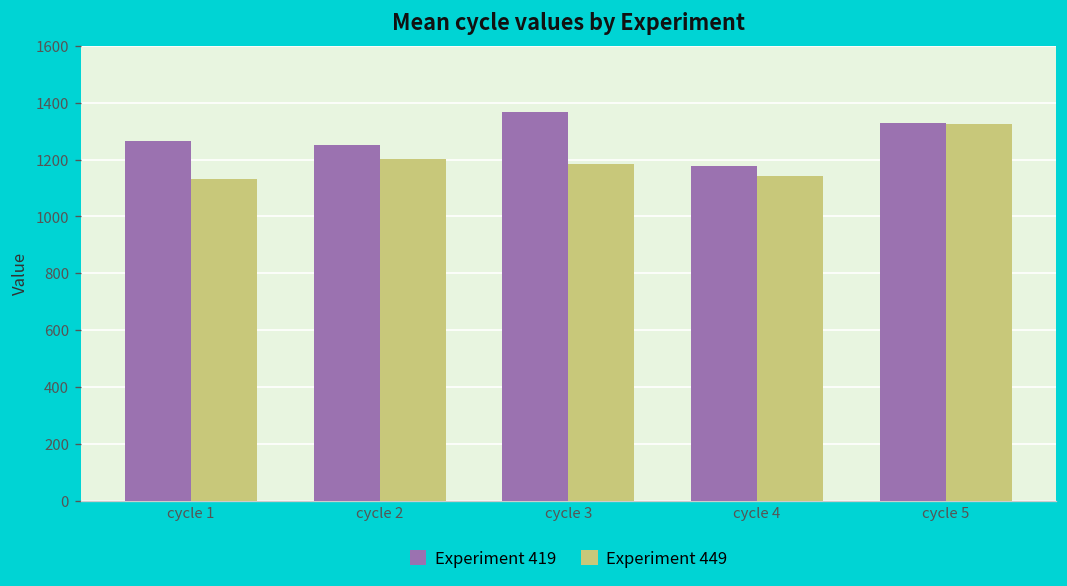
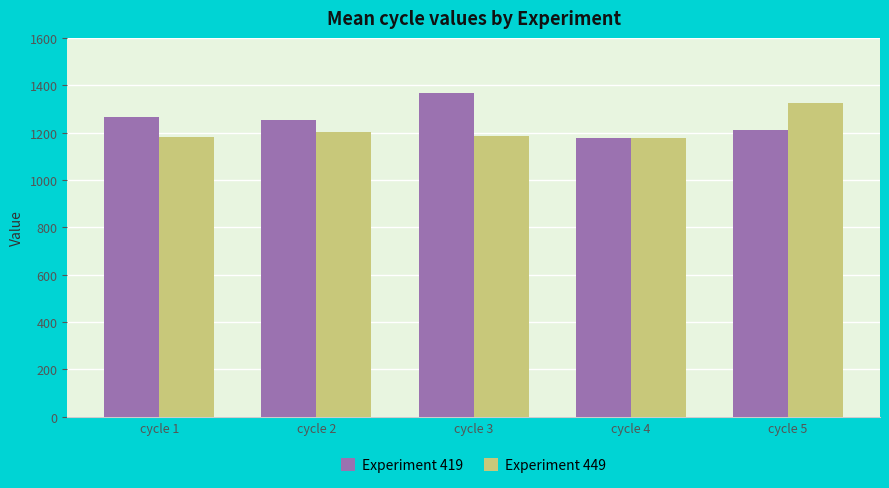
  {
    "Experiment 419": {
      "cycle 1": 1260,
      "cycle 2": 1250,
      "cycle 3": 1370,
      "cycle 4": 1180,
-     "cycle 5": 1330
+     "cycle 5": 1210
    },
    "Experiment 449": {
-     "cycle 1": 1130,
+     "cycle 1": 1180,
      "cycle 2": 1200,
      "cycle 3": 1190,
-     "cycle 4": 1140,
+     "cycle 4": 1180,
      "cycle 5": 1330
    }
  }
